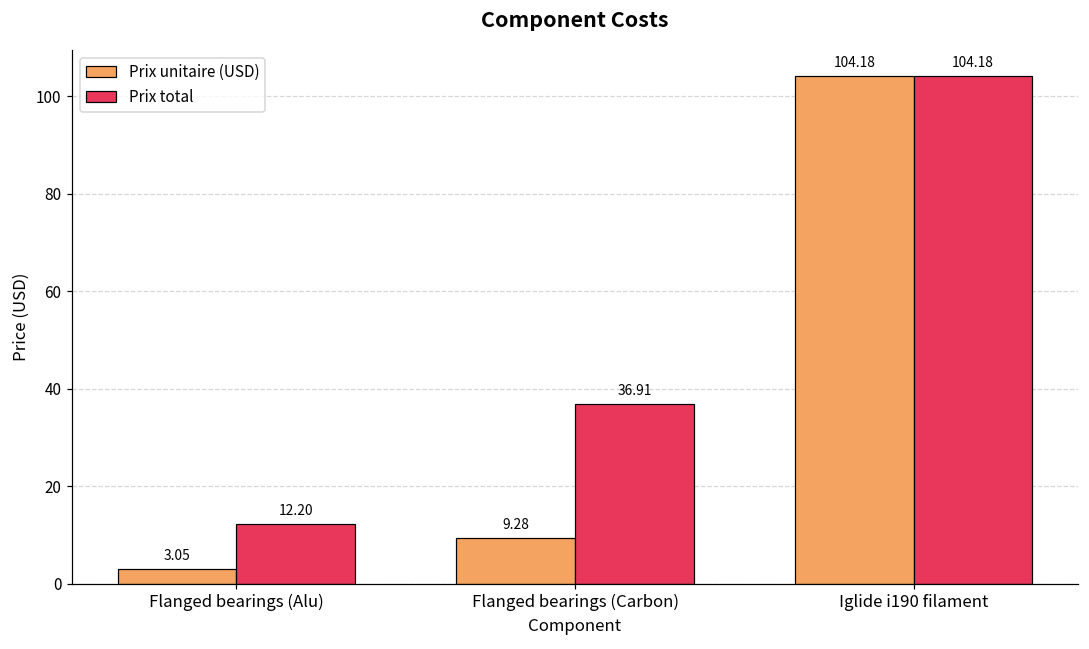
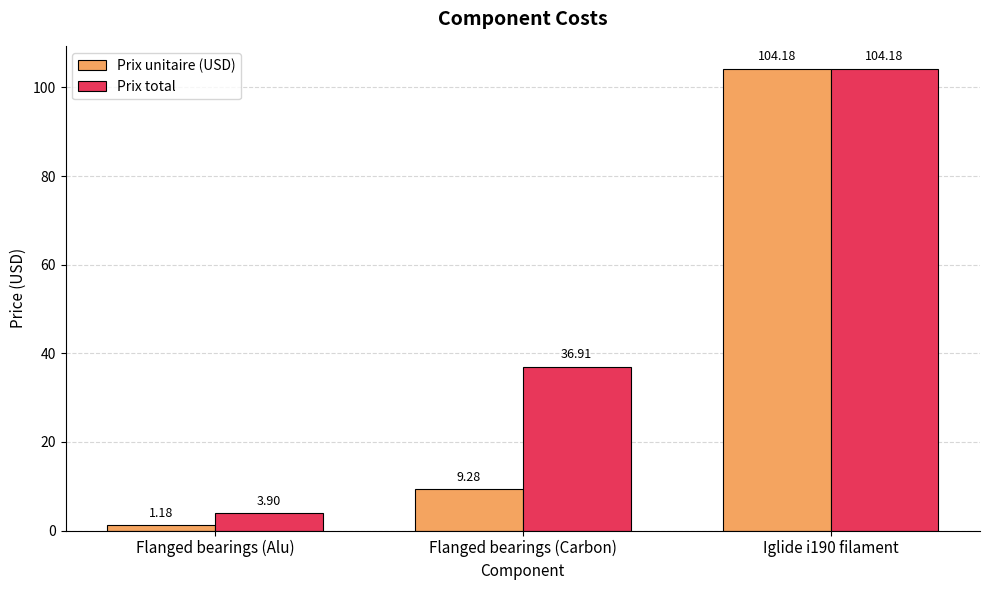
  {
    "Prix unitaire (USD)": {
-     "Flanged bearings (Alu)": 3.05,
+     "Flanged bearings (Alu)": 1.18,
      "Flanged bearings (Carbon)": 9.28,
      "Iglide i190 filament": 104.18
    },
    "Prix total": {
-     "Flanged bearings (Alu)": 12.20,
+     "Flanged bearings (Alu)": 3.90,
      "Flanged bearings (Carbon)": 36.91,
      "Iglide i190 filament": 104.18
    }
  }
